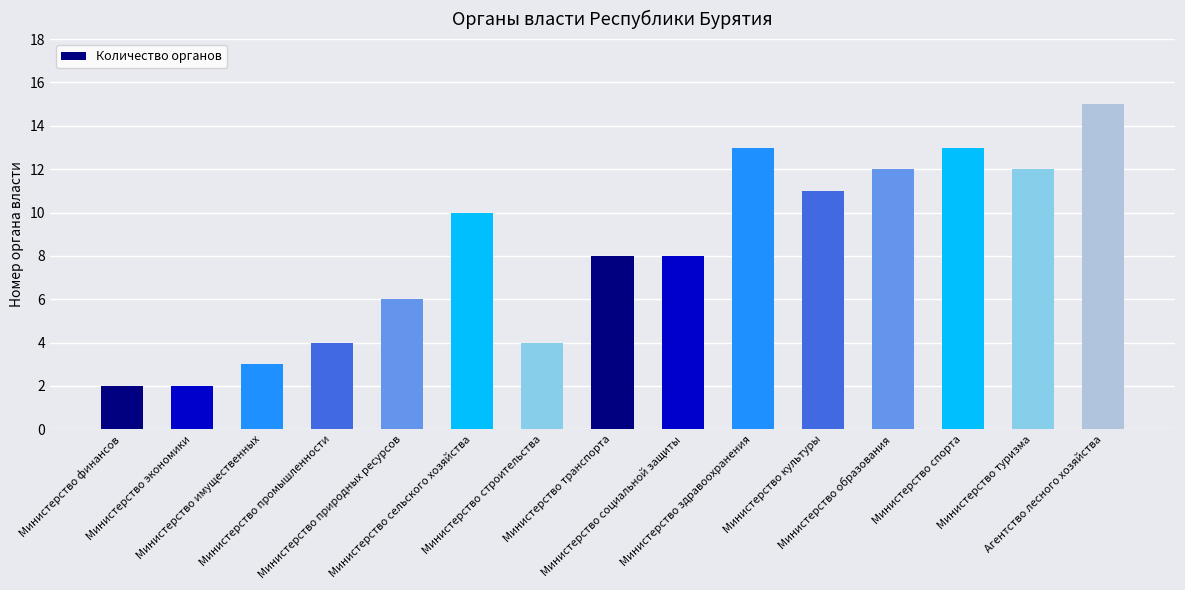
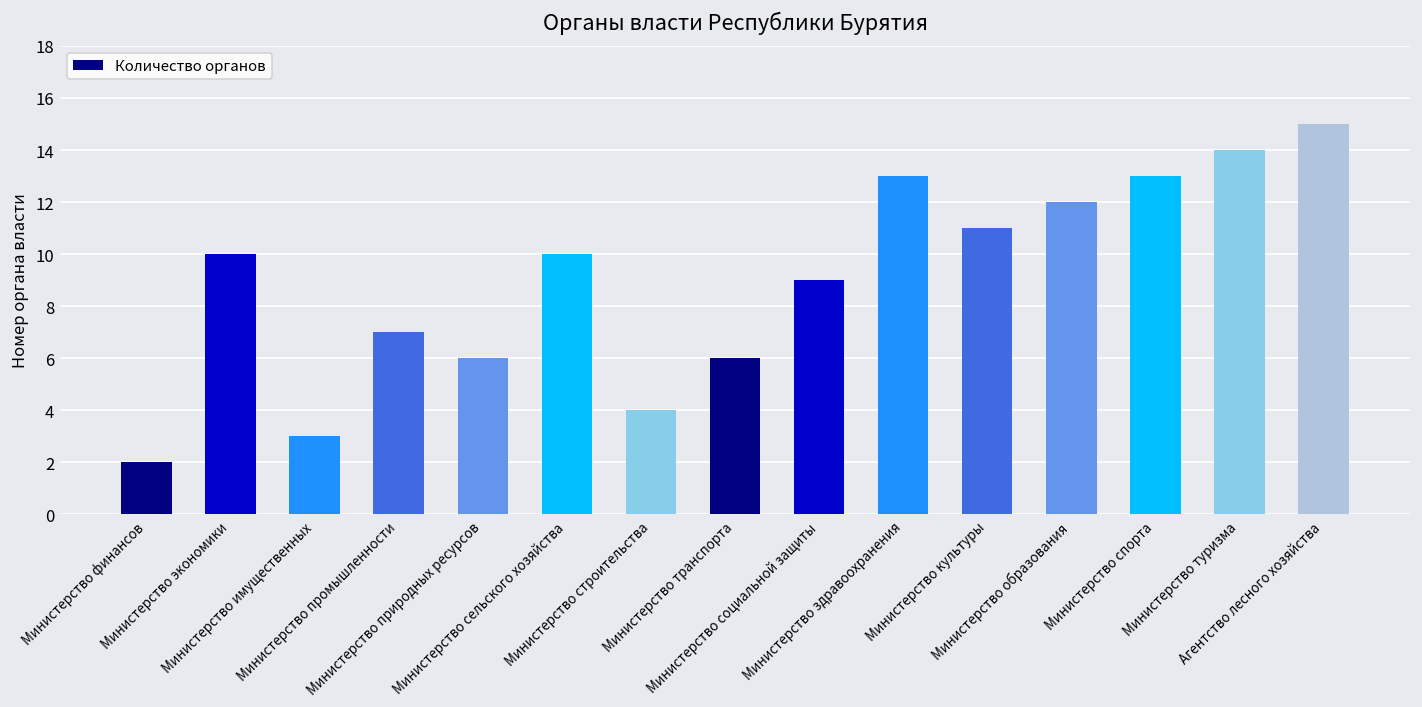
  {
    "Министерство финансов": 2,
-   "Министерство экономики": 2,
+   "Министерство экономики": 10,
    "Министерство имущественных": 3,
-   "Министерство промышленности": 4,
+   "Министерство промышленности": 7,
    "Министерство природных ресурсов": 6,
    "Министерство сельского хозяйства": 10,
    "Министерство строительства": 4,
-   "Министерство транспорта": 8,
-   "Министерство социальной защиты": 8,
+   "Министерство транспорта": 6,
+   "Министерство социальной защиты": 9,
    "Министерство здравоохранения": 13,
    "Министерство культуры": 11,
    "Министерство образования": 12,
    "Министерство спорта": 13,
-   "Министерство туризма": 12,
+   "Министерство туризма": 14,
    "Агентство лесного хозяйства": 15
  }
